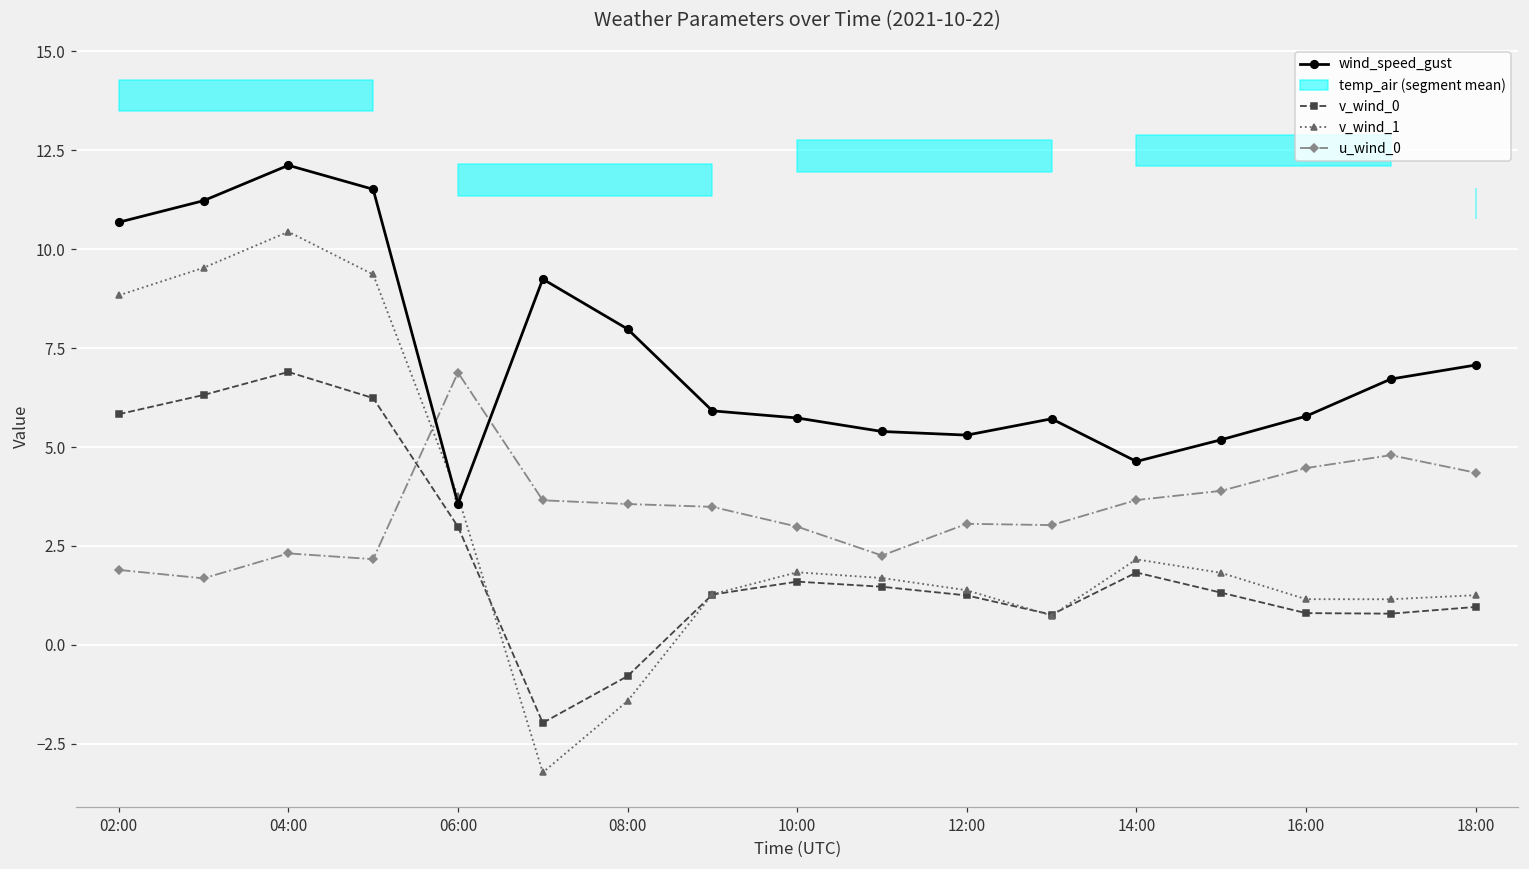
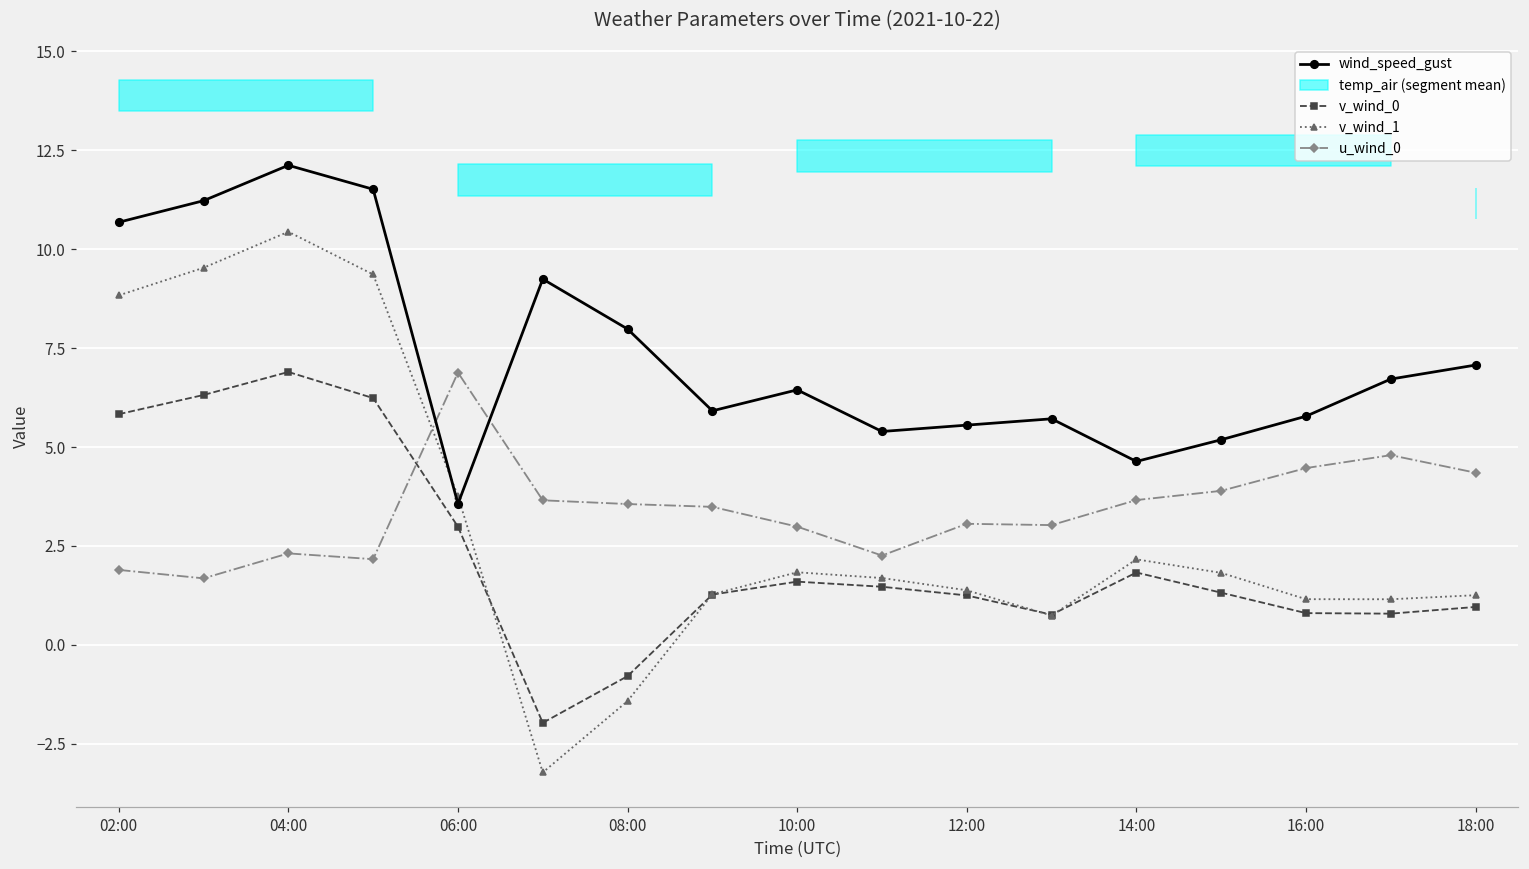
  {
    "wind_speed_gust": {
      "02:00": 10.7,
      "04:00": 12.1,
      "06:00": 3.6,
      "08:00": 8.0,
-     "10:00": 5.7,
-     "12:00": 5.3,
+     "10:00": 6.4,
+     "12:00": 5.6,
      "14:00": 4.6,
      "16:00": 5.8,
      "18:00": 7.1
    }
  }
